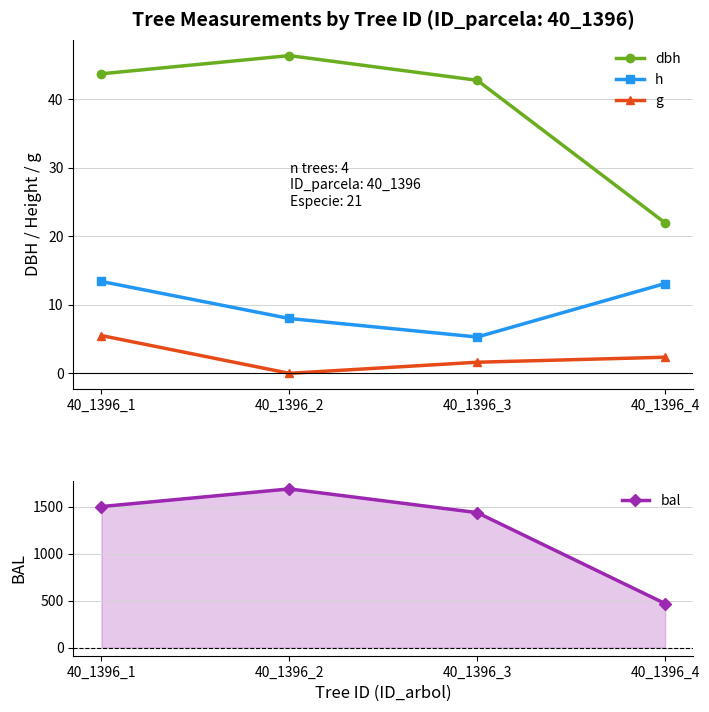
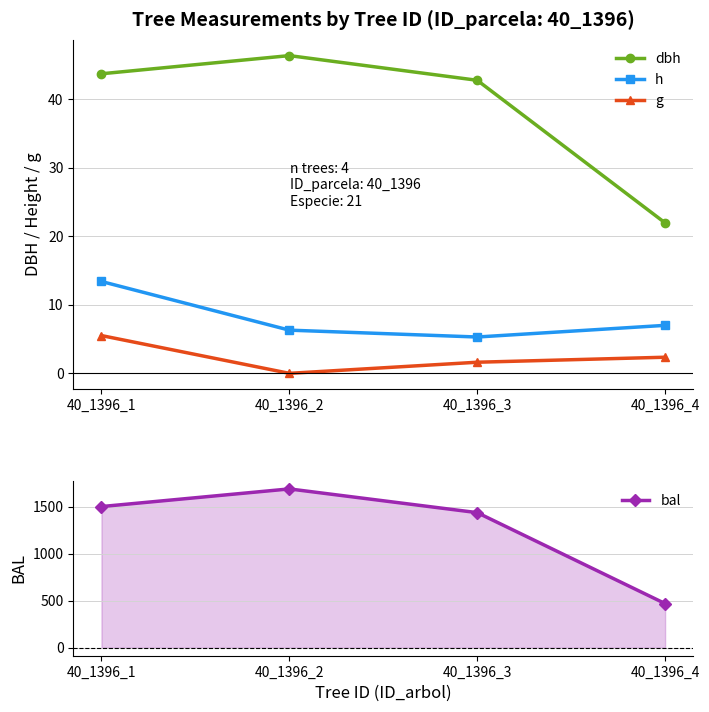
  {
    "Tree Measurements by Tree ID (ID_parcela: 40_1396)": {
      "dbh": {
        "40_1396_1": 44,
        "40_1396_2": 46,
        "40_1396_3": 43,
        "40_1396_4": 22
      },
      "h": {
        "40_1396_1": 13,
-       "40_1396_2": 8,
+       "40_1396_2": 6,
        "40_1396_3": 5,
-       "40_1396_4": 13
+       "40_1396_4": 7
      },
      "g": {
        "40_1396_1": 6,
        "40_1396_2": 0,
        "40_1396_3": 2,
        "40_1396_4": 2
      }
    }
  }
